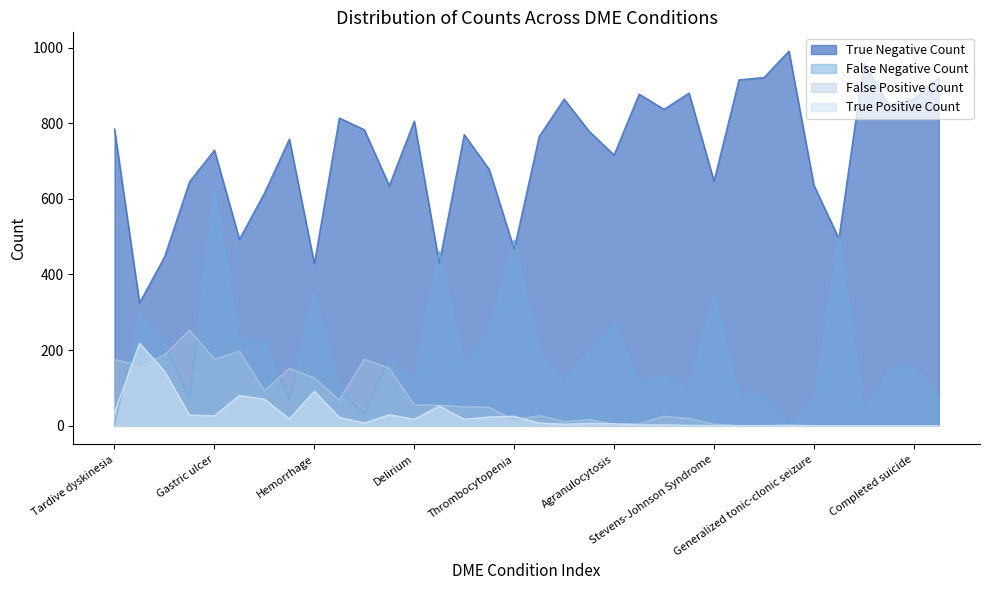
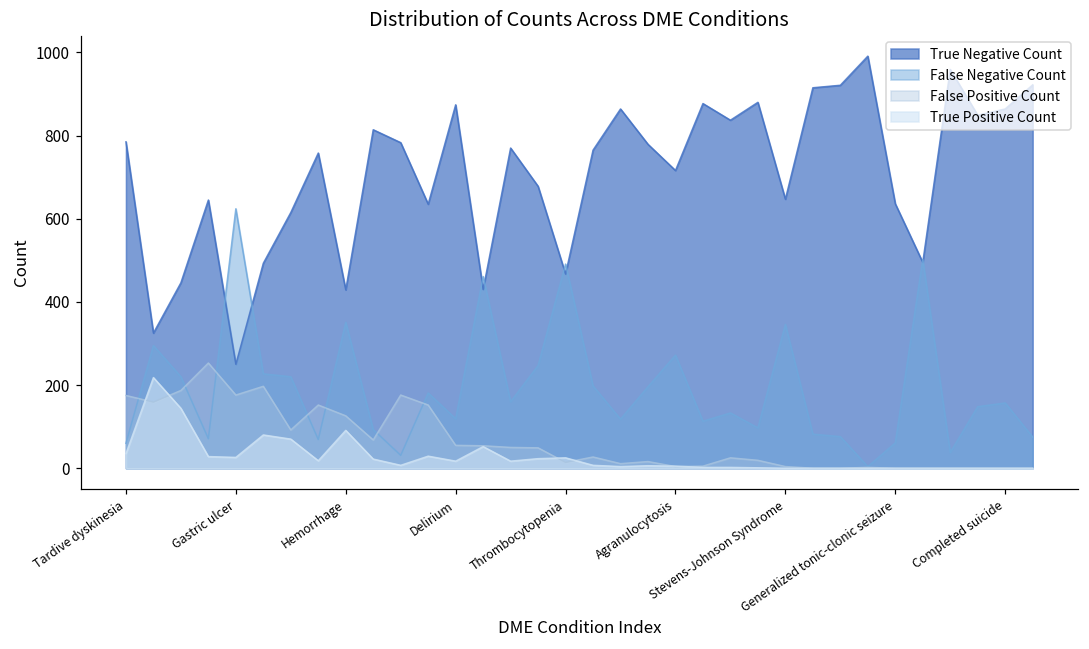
  {
    "True Negative Count": {
      "Tardive dyskinesia": 790,
-     "Gastric ulcer": 730,
+     "Gastric ulcer": 250,
      "Hemorrhage": 430,
-     "Delirium": 810,
+     "Delirium": 870,
      "Thrombocytopenia": 470,
      "Agranulocytosis": 720,
      "Stevens-Johnson Syndrome": 650,
      "Generalized tonic-clonic seizure": 640
    },
    "False Negative Count": {
-     "Tardive dyskinesia": 0,
+     "Tardive dyskinesia": 60,
      "Gastric ulcer": 620,
      "Hemorrhage": 350,
      "Delirium": 120,
      "Thrombocytopenia": 490,
      "Agranulocytosis": 270,
      "Stevens-Johnson Syndrome": 350,
      "Generalized tonic-clonic seizure": 60,
      "Completed suicide": 160
    }
  }
